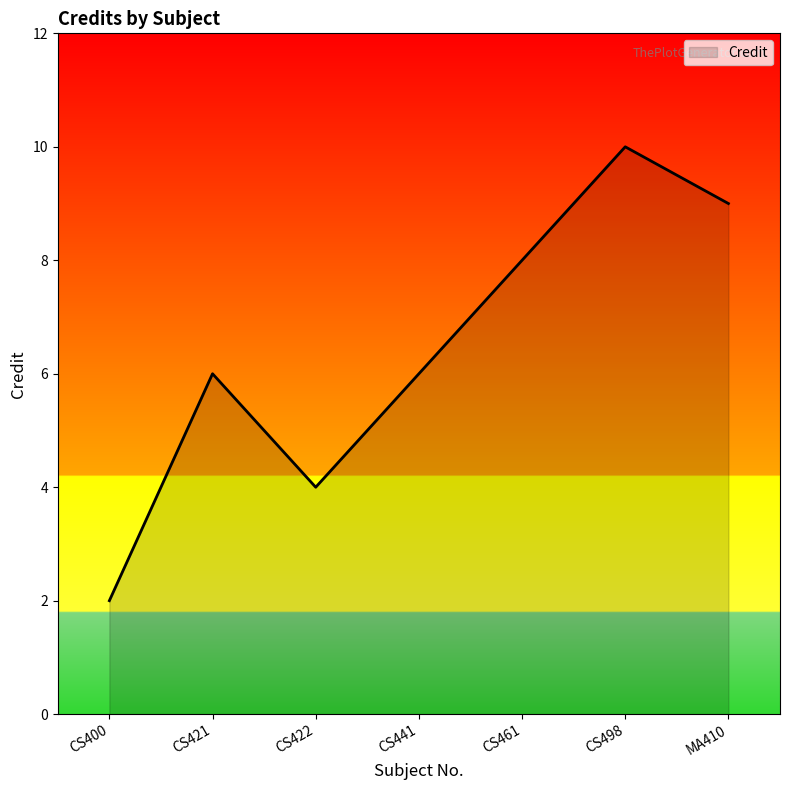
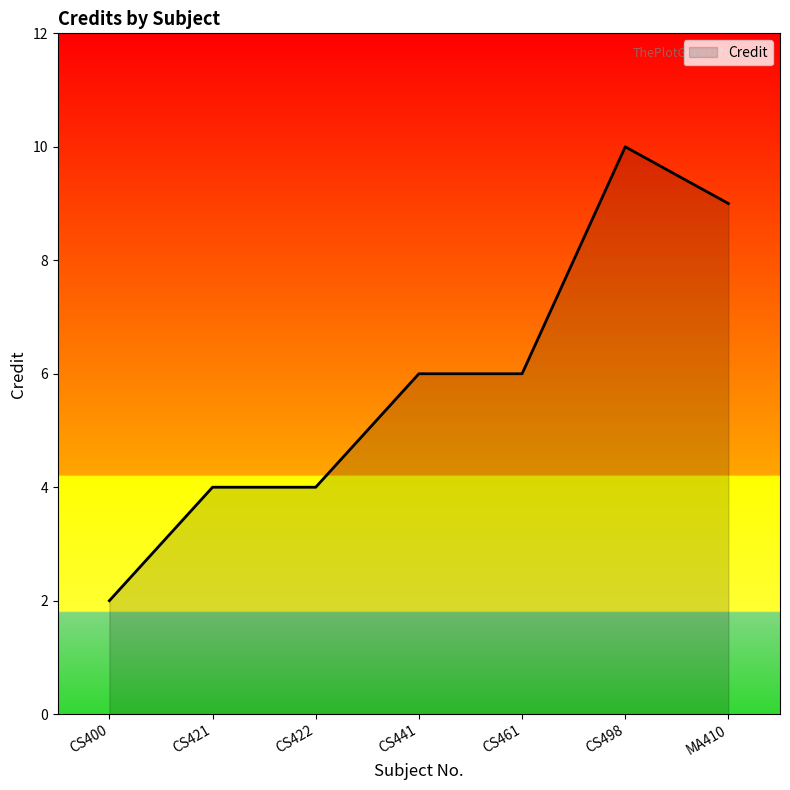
  {
    "CS400": 2,
-   "CS421": 6,
+   "CS421": 4,
    "CS422": 4,
    "CS441": 6,
-   "CS461": 8,
+   "CS461": 6,
    "CS498": 10,
    "MA410": 9
  }
